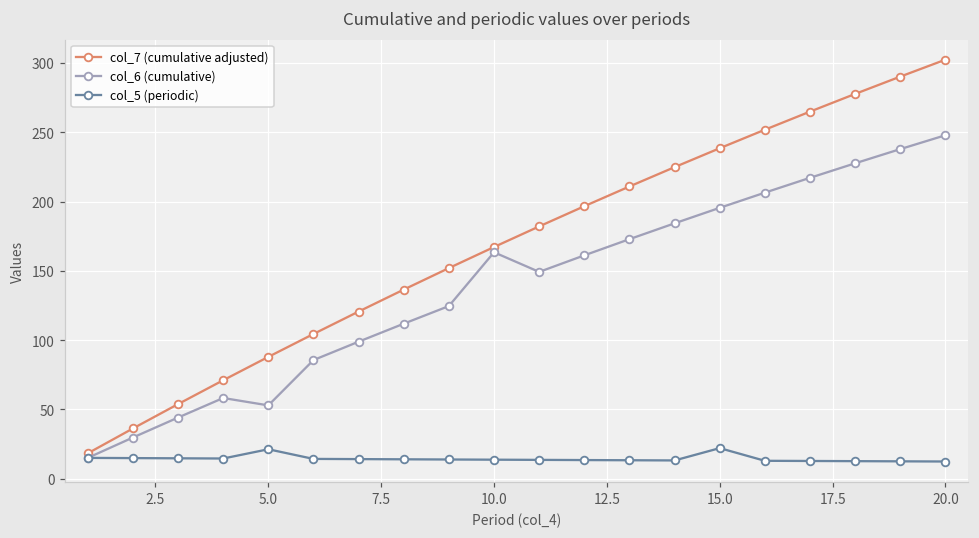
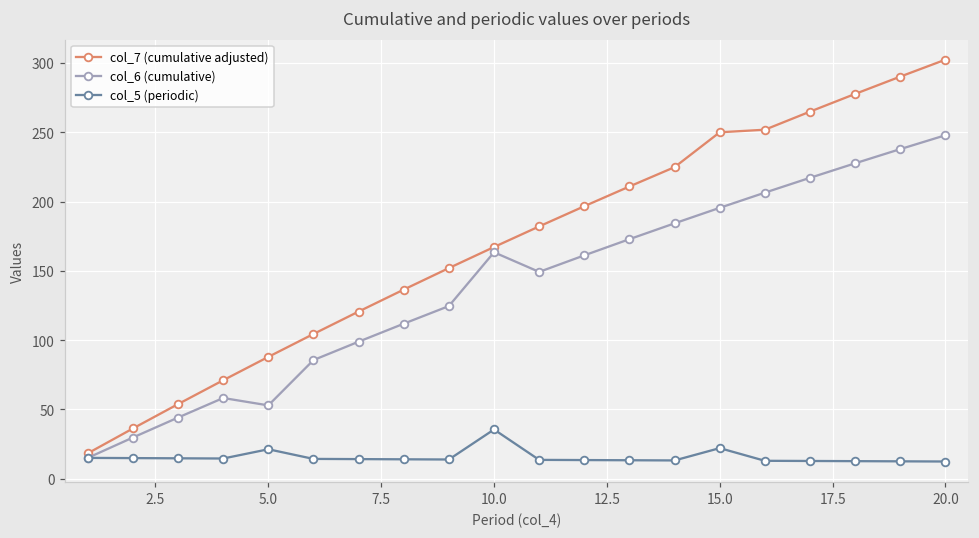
  {
    "col_7 (cumulative adjusted)": {
      "5.0": 88,
      "10.0": 167,
-     "15.0": 238,
+     "15.0": 250,
      "20.0": 302
    },
    "col_6 (cumulative)": {
      "5.0": 53,
      "10.0": 163,
      "15.0": 195,
      "20.0": 248
    },
    "col_5 (periodic)": {
      "5.0": 21,
-     "10.0": 14,
+     "10.0": 36,
      "15.0": 22,
      "20.0": 12
    }
  }
